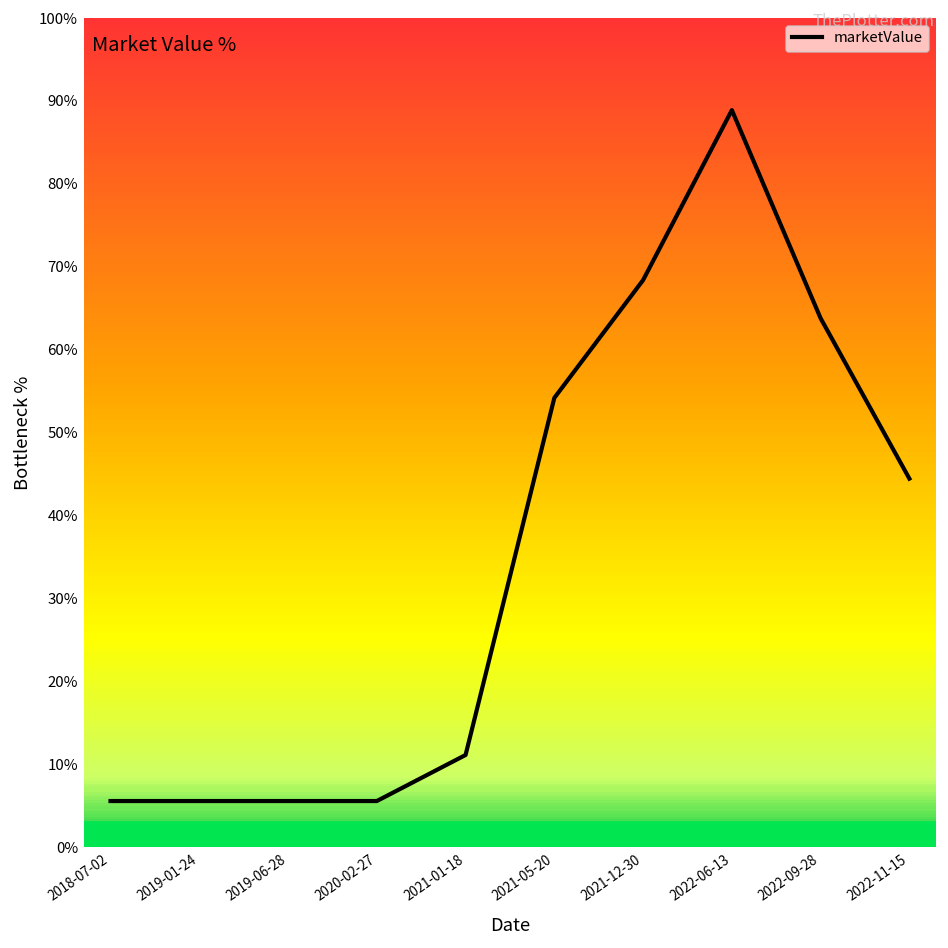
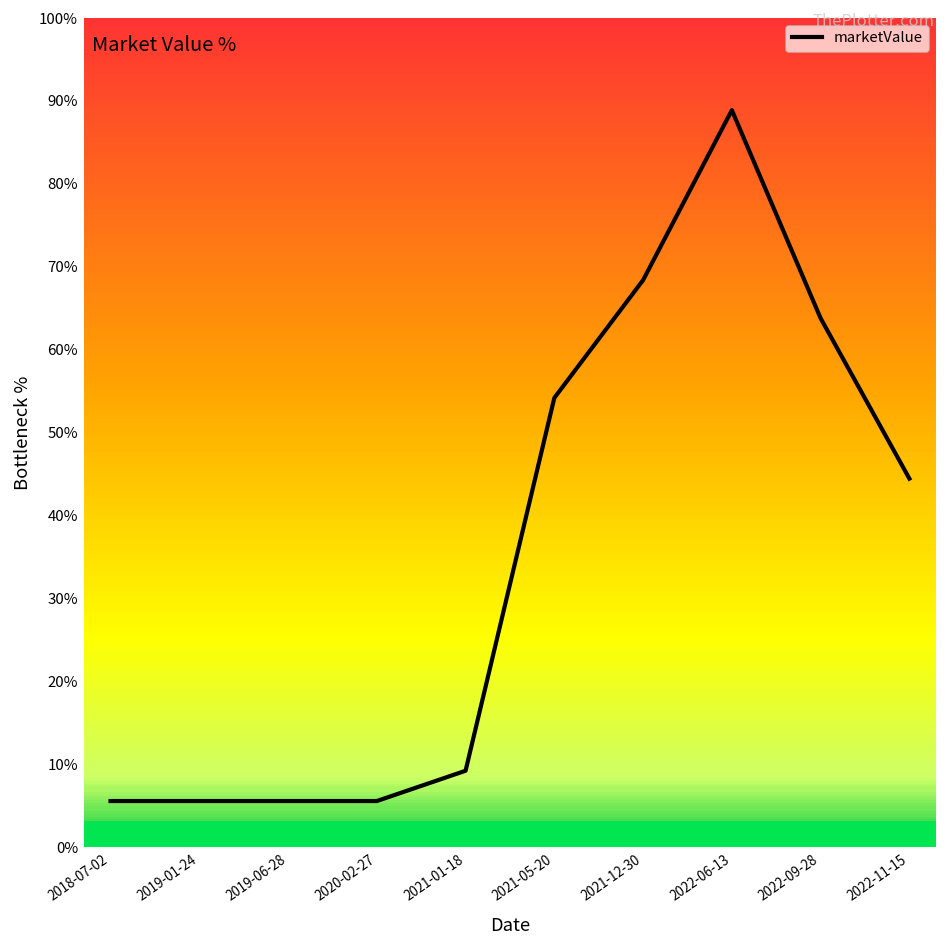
  {
    "2018-07-02": "6%",
    "2019-01-24": "6%",
    "2019-06-28": "6%",
    "2020-02-27": "6%",
-   "2021-01-18": "11%",
+   "2021-01-18": "9%",
    "2021-05-20": "54%",
    "2021-12-30": "68%",
    "2022-06-13": "89%",
    "2022-09-28": "64%",
    "2022-11-15": "44%"
  }
